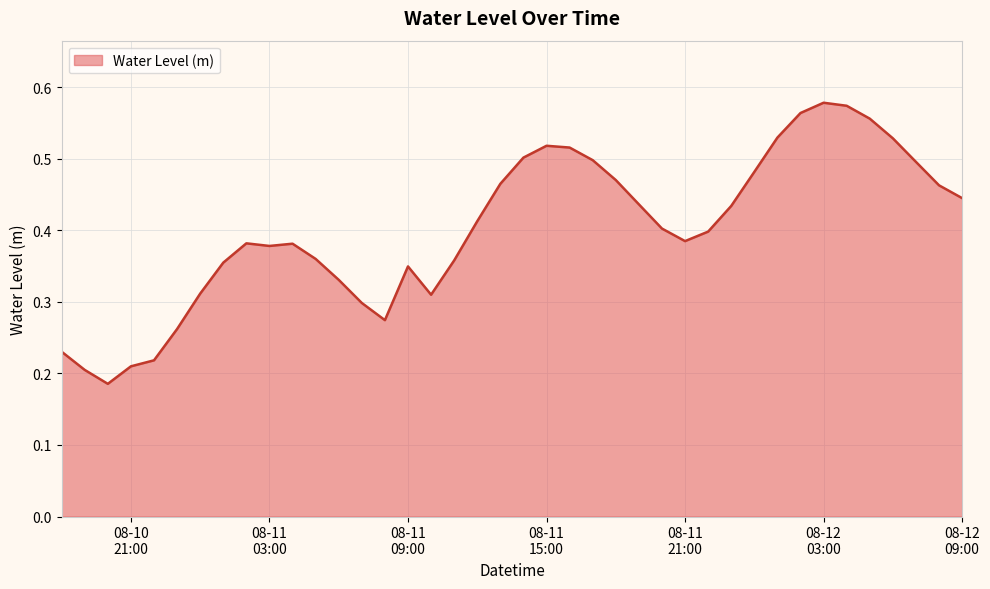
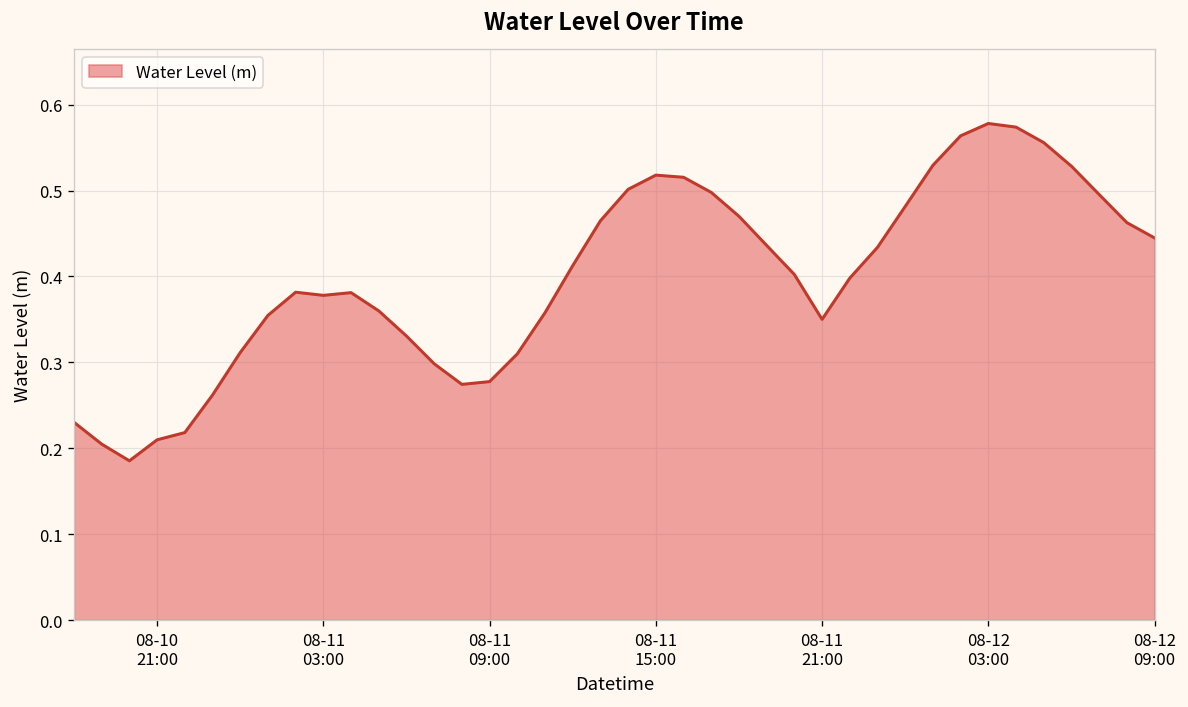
  {
    "08-10 21:00": 0.21,
    "08-11 03:00": 0.38,
-   "08-11 09:00": 0.35,
+   "08-11 09:00": 0.28,
    "08-11 15:00": 0.52,
-   "08-11 21:00": 0.38,
+   "08-11 21:00": 0.35,
    "08-12 03:00": 0.58,
    "08-12 09:00": 0.44
  }
